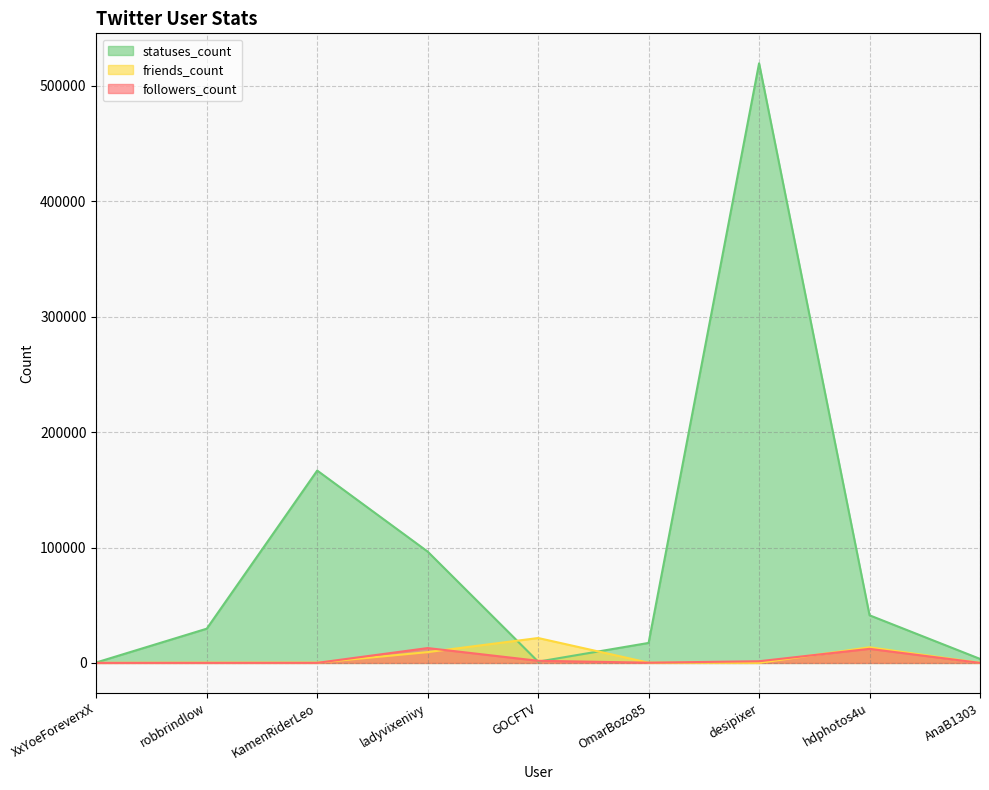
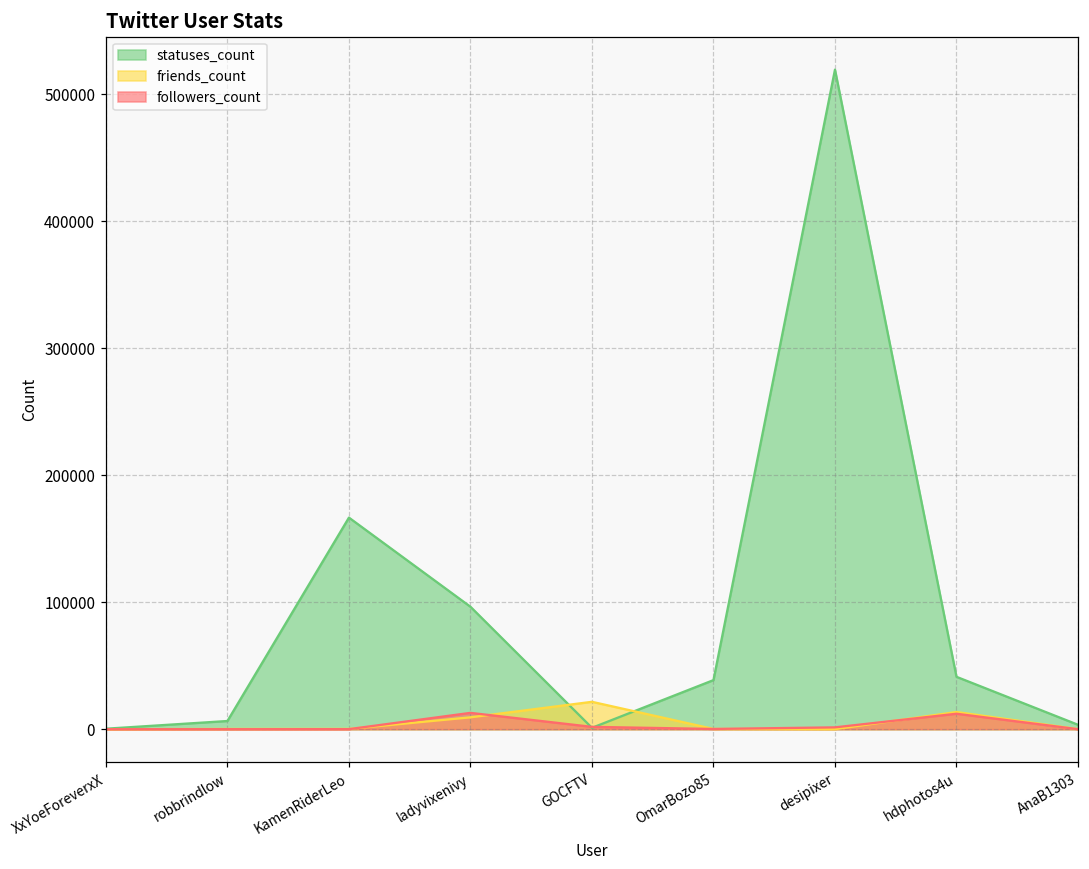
  {
    "statuses_count": {
-     "robbrindlow": 30000,
+     "robbrindlow": 6000,
      "KamenRiderLeo": 167000,
      "ladyvixenivy": 96000,
-     "OmarBozo85": 17000,
+     "OmarBozo85": 39000,
      "desipixer": 520000,
      "hdphotos4u": 41000,
      "AnaB1303": 3000
    },
    "friends_count": {
      "ladyvixenivy": 9000,
      "GOCFTV": 22000
    },
    "followers_count": {
      "ladyvixenivy": 13000
    }
  }
